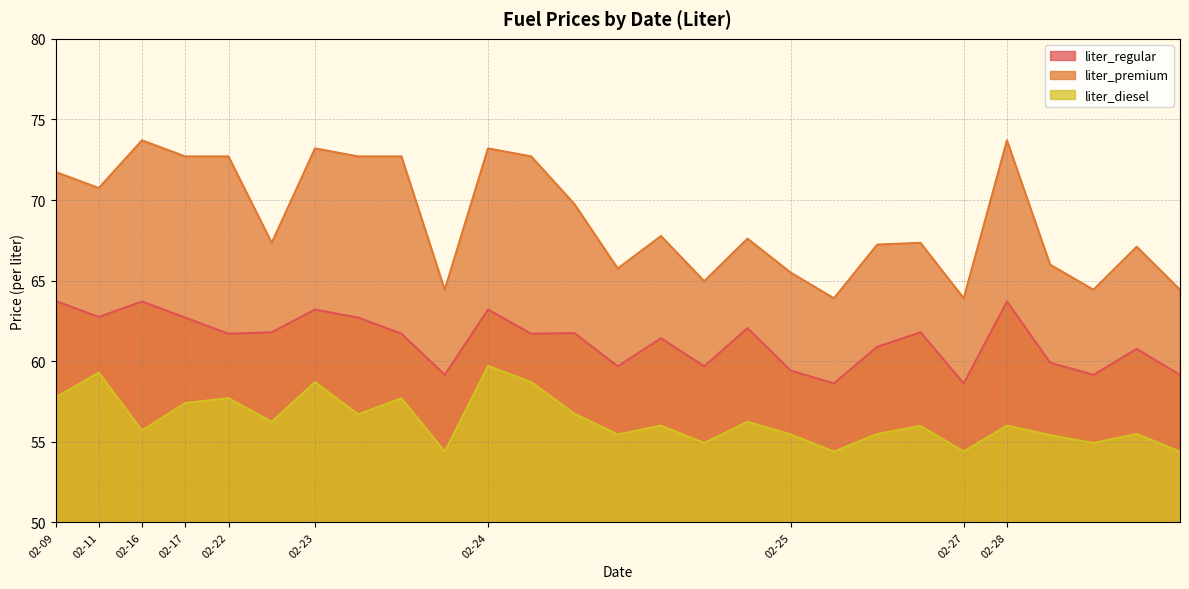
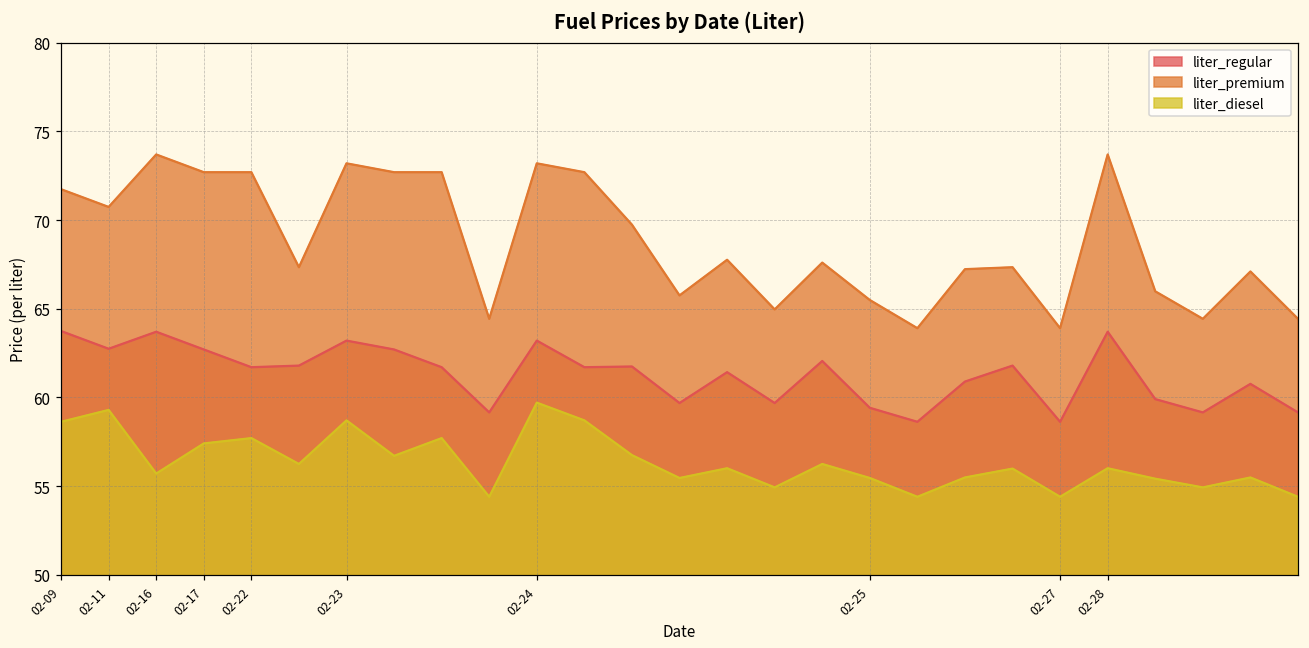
  {
    "liter_diesel": {
-     "02-09": 57.7,
+     "02-09": 58.6,
      "02-11": 59.3,
      "02-16": 55.7,
      "02-17": 57.4,
      "02-22": 57.7,
      "02-23": 58.7,
      "02-24": 59.7,
      "02-25": 55.5,
      "02-27": 54.4,
      "02-28": 56.0
    }
  }
